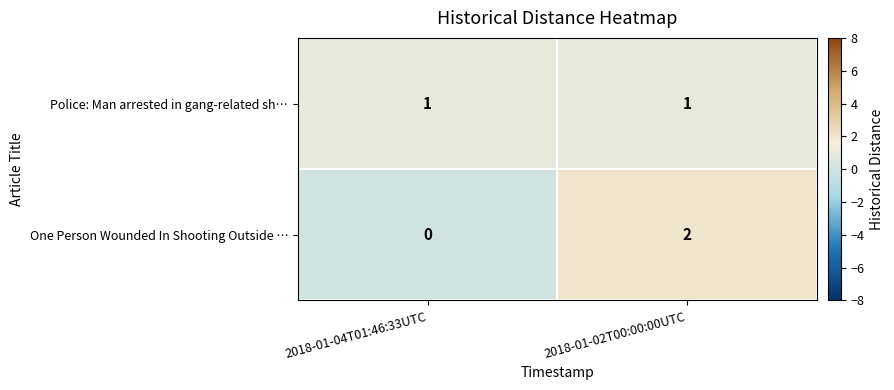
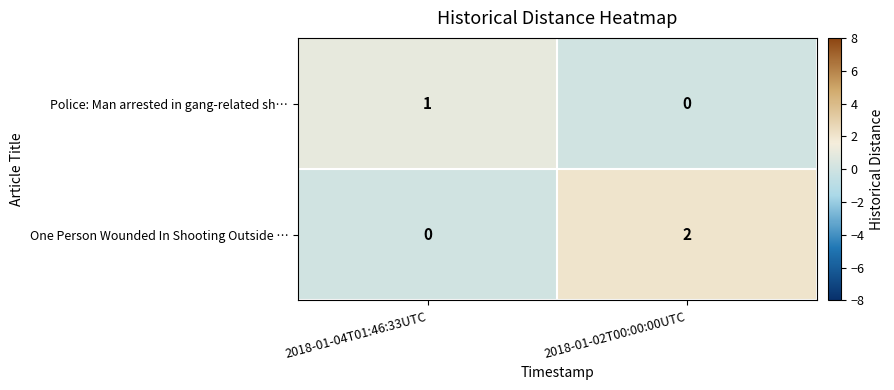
  {
    "Police: Man arrested in gang-related sh…": {
      "2018-01-04T01:46:33UTC": 1,
-     "2018-01-02T00:00:00UTC": 1
+     "2018-01-02T00:00:00UTC": 0
    },
    "One Person Wounded In Shooting Outside …": {
      "2018-01-04T01:46:33UTC": 0,
      "2018-01-02T00:00:00UTC": 2
    }
  }
